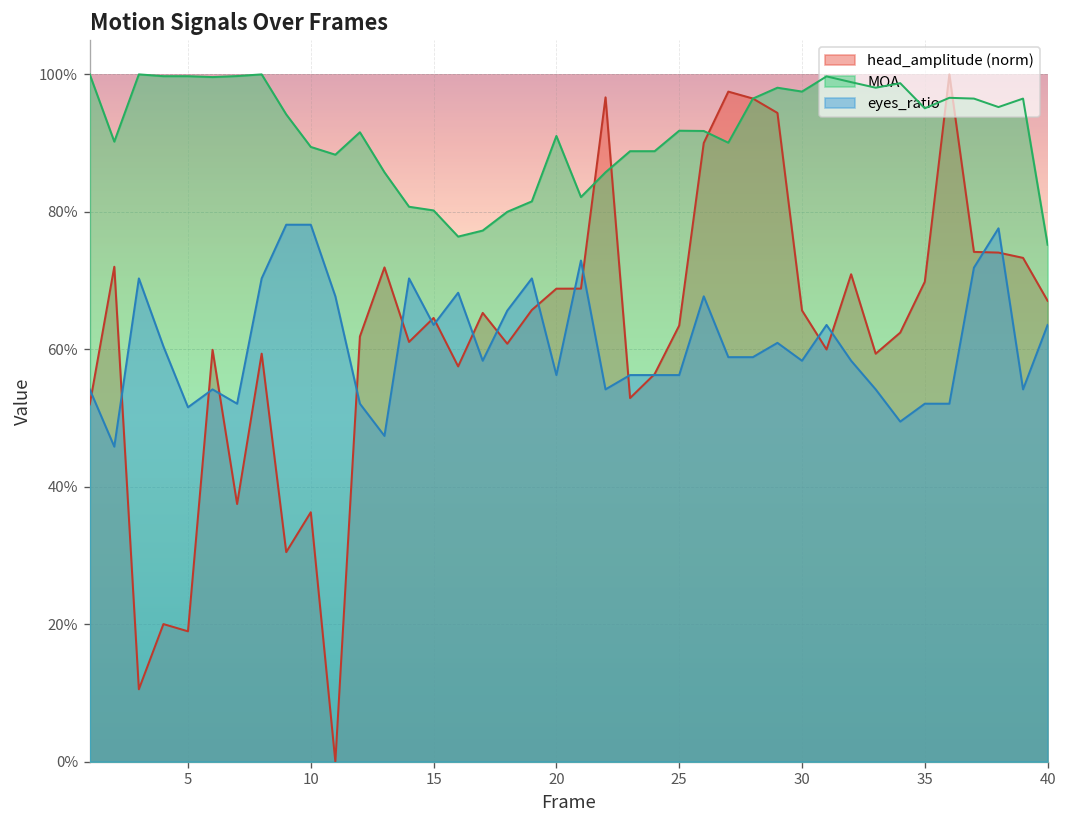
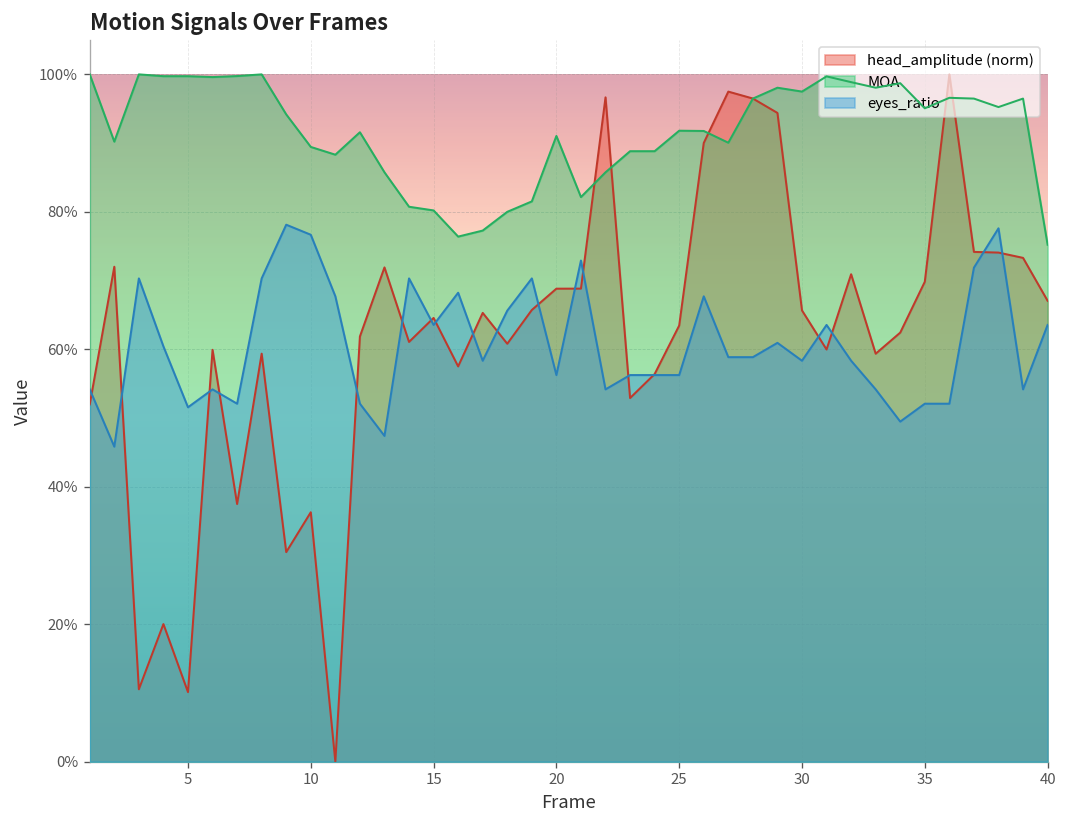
  {
    "head_amplitude (norm)": {
-     "5": "19%",
+     "5": "10%",
      "10": "36%",
      "15": "65%",
      "20": "69%",
      "25": "63%",
      "30": "66%",
      "35": "70%",
      "40": "67%"
    },
    "MOA": {
      "5": "100%",
      "10": "89%",
      "15": "80%",
      "20": "91%",
      "25": "92%",
      "30": "97%",
      "40": "75%"
    },
    "eyes_ratio": {
      "5": "52%",
-     "10": "78%",
+     "10": "77%",
      "15": "64%",
      "20": "56%",
      "25": "56%",
      "30": "58%",
      "35": "52%",
      "40": "64%"
    }
  }
